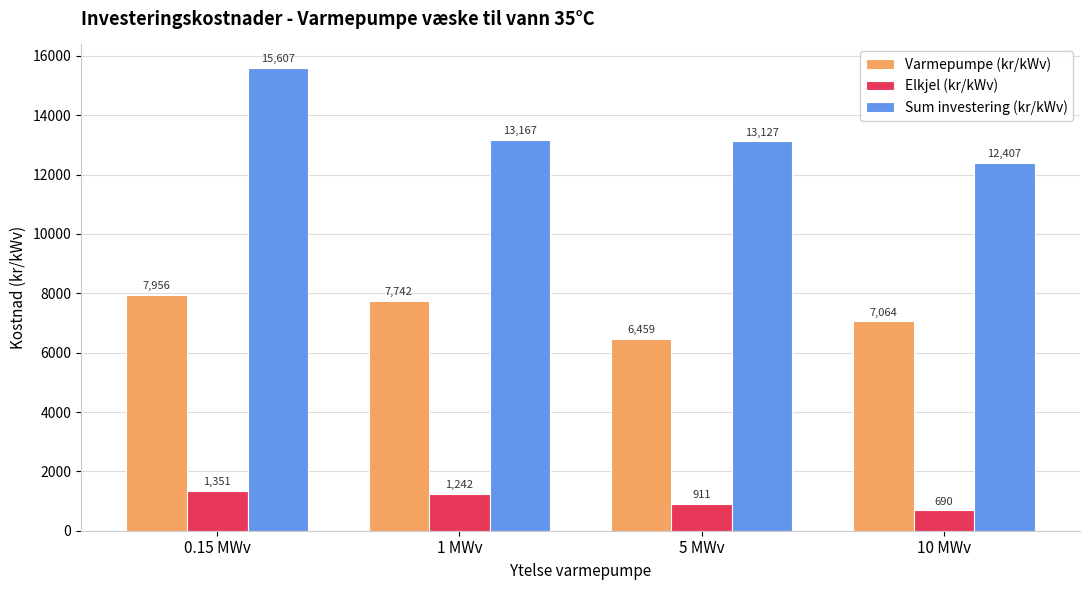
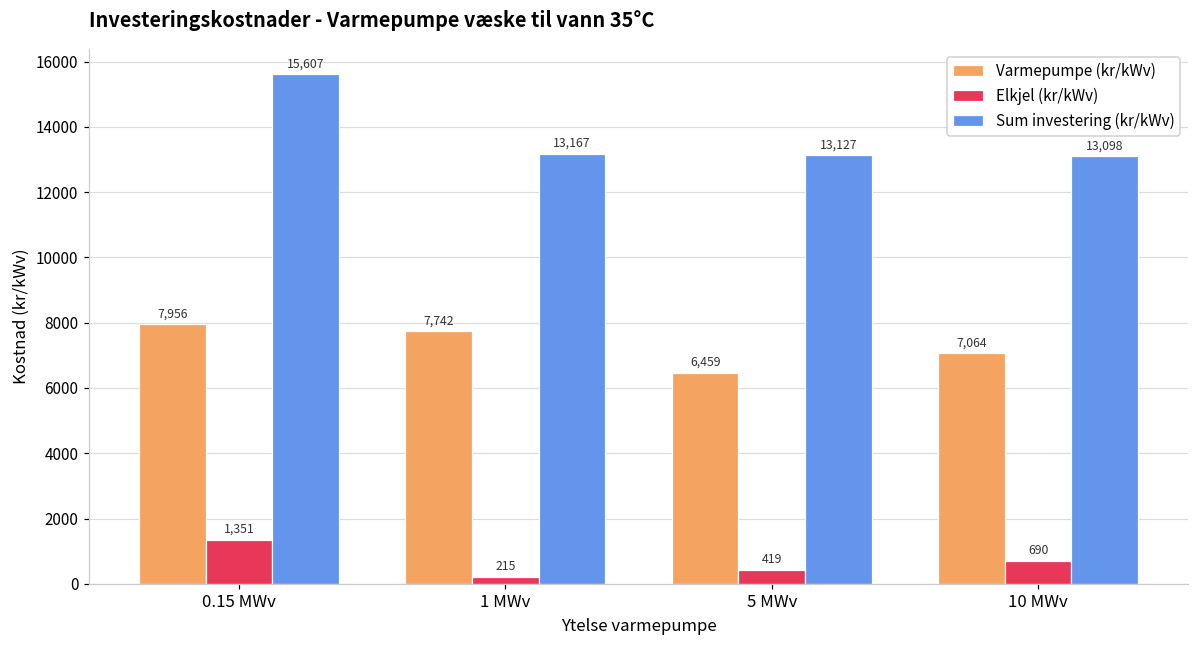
  {
    "Varmepumpe (kr/kWv)": {
      "0.15 MWv": "7,956",
      "1 MWv": "7,742",
      "5 MWv": "6,459",
      "10 MWv": "7,064"
    },
    "Elkjel (kr/kWv)": {
      "0.15 MWv": "1,351",
-     "1 MWv": "1,242",
-     "5 MWv": "911",
+     "1 MWv": "215",
+     "5 MWv": "419",
      "10 MWv": "690"
    },
    "Sum investering (kr/kWv)": {
      "0.15 MWv": "15,607",
      "1 MWv": "13,167",
      "5 MWv": "13,127",
-     "10 MWv": "12,407"
+     "10 MWv": "13,098"
    }
  }
